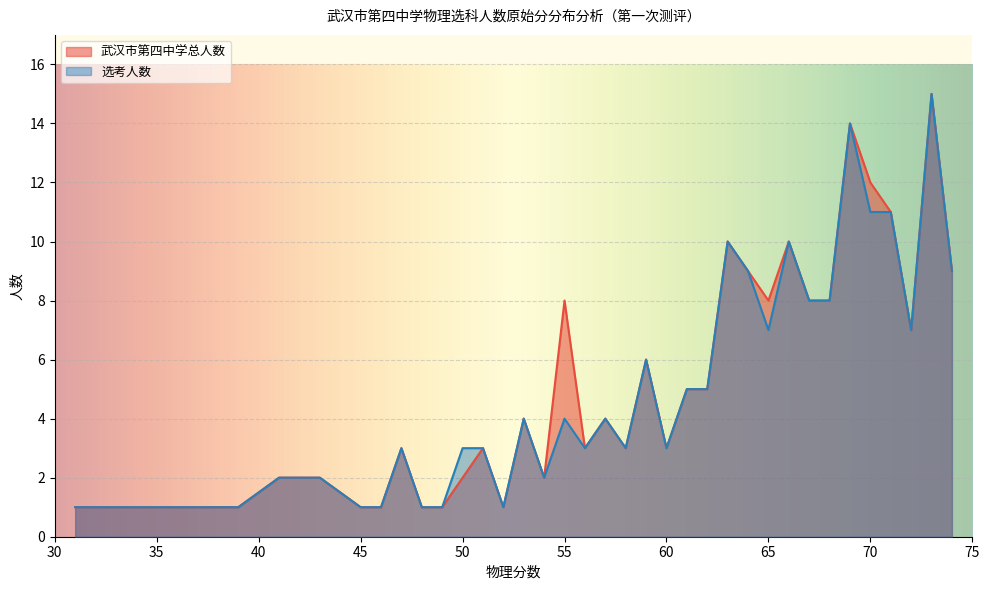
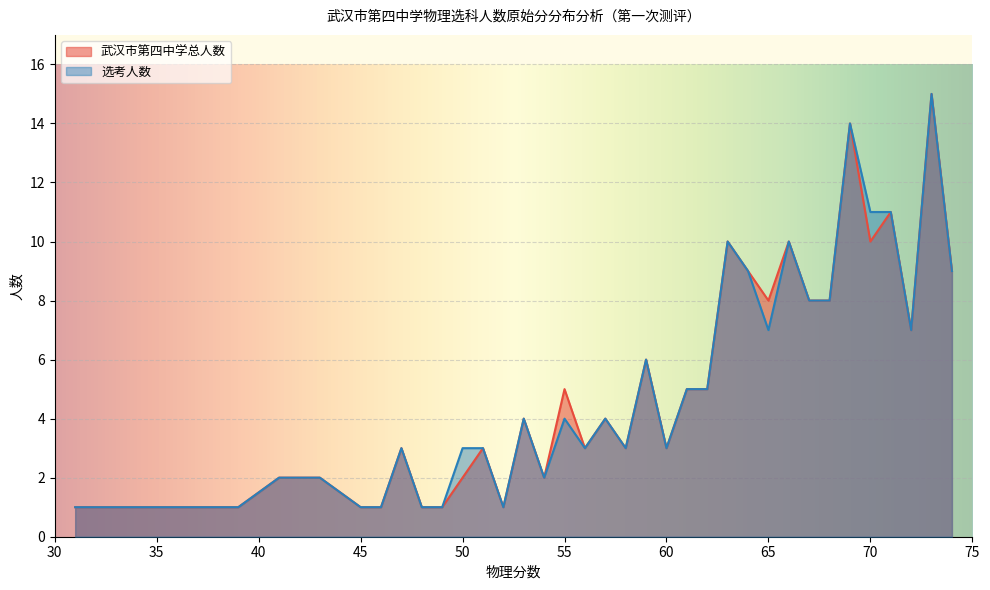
  {
    "武汉市第四中学总人数": {
      "50": 2,
-     "55": 8,
+     "55": 5,
      "65": 8,
-     "70": 12
+     "70": 10
    },
    "选考人数": {
      "50": 3,
      "55": 4,
      "65": 7,
      "70": 11
    }
  }
